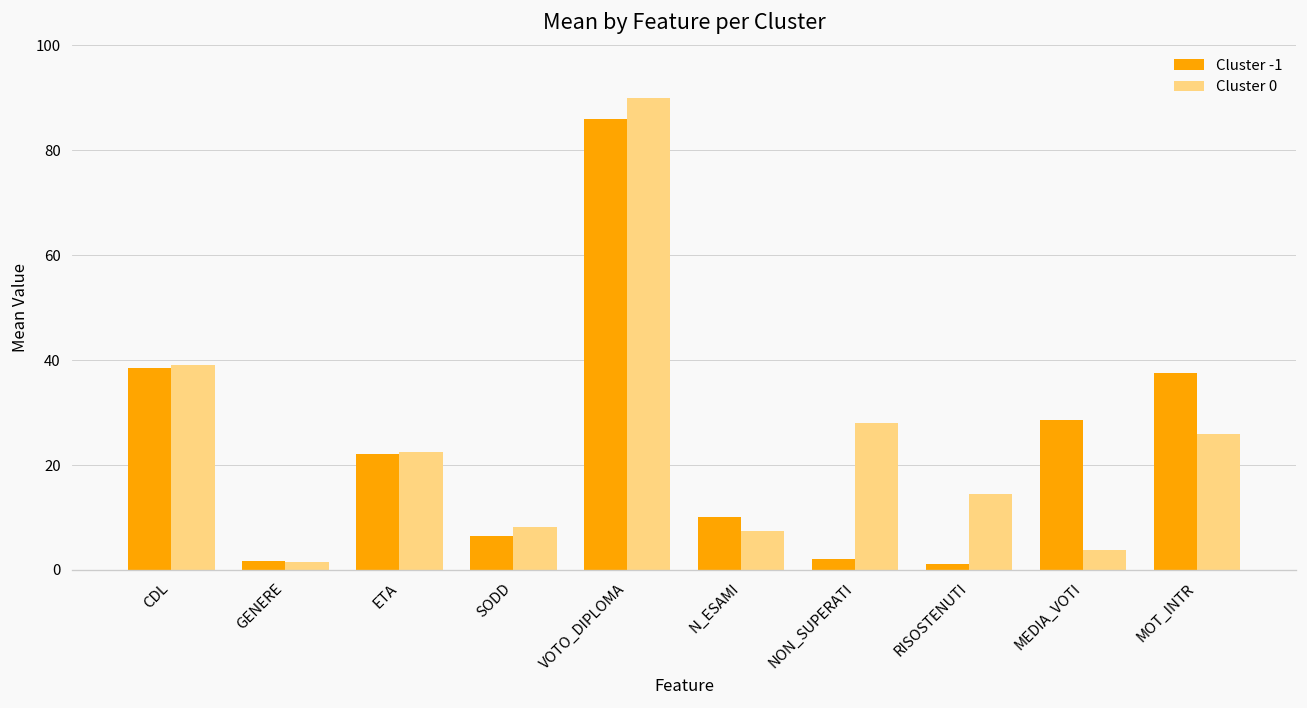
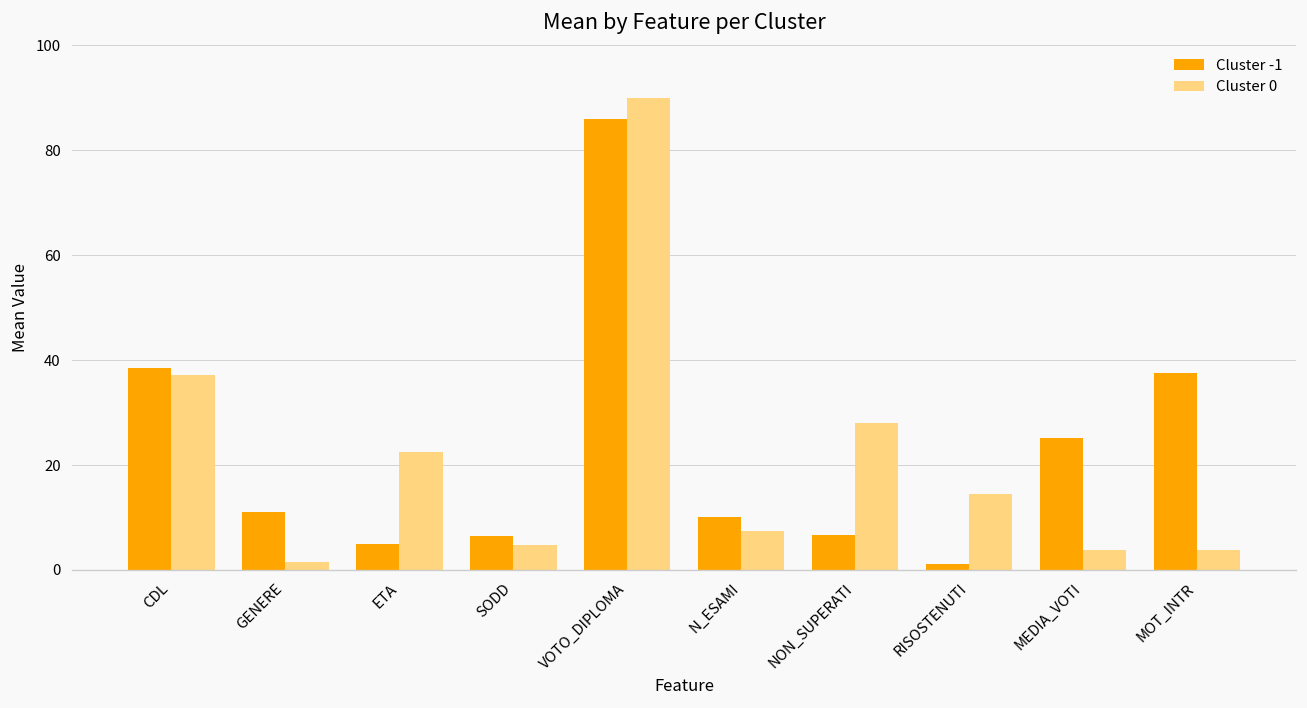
  {
    "Cluster -1": {
      "CDL": 38,
-     "GENERE": 2,
-     "ETA": 22,
+     "GENERE": 11,
+     "ETA": 5,
      "SODD": 6,
      "VOTO_DIPLOMA": 86,
      "N_ESAMI": 10,
-     "NON_SUPERATI": 2,
+     "NON_SUPERATI": 7,
      "RISOSTENUTI": 1,
-     "MEDIA_VOTI": 29,
+     "MEDIA_VOTI": 25,
      "MOT_INTR": 37
    },
    "Cluster 0": {
-     "CDL": 39,
+     "CDL": 37,
      "GENERE": 2,
      "ETA": 22,
-     "SODD": 8,
+     "SODD": 5,
      "VOTO_DIPLOMA": 90,
      "N_ESAMI": 8,
      "NON_SUPERATI": 28,
      "RISOSTENUTI": 15,
      "MEDIA_VOTI": 4,
-     "MOT_INTR": 26
+     "MOT_INTR": 4
    }
  }
